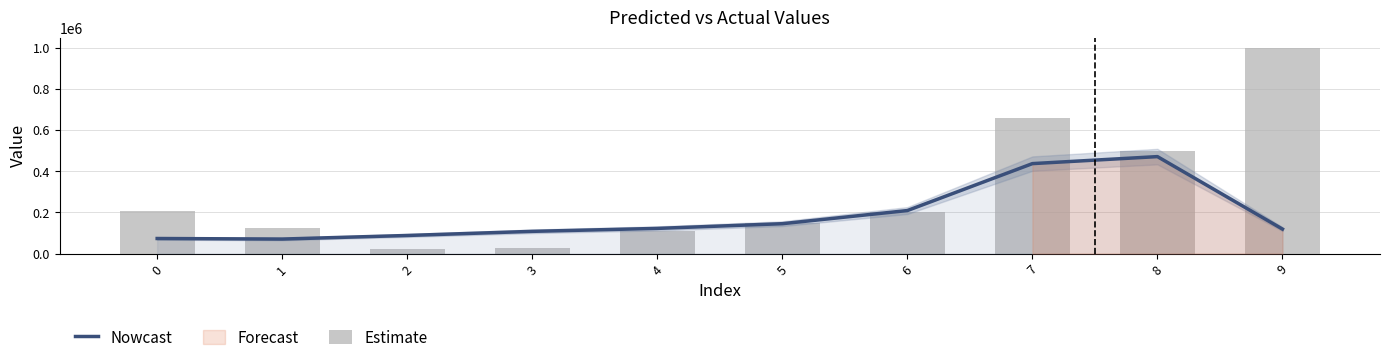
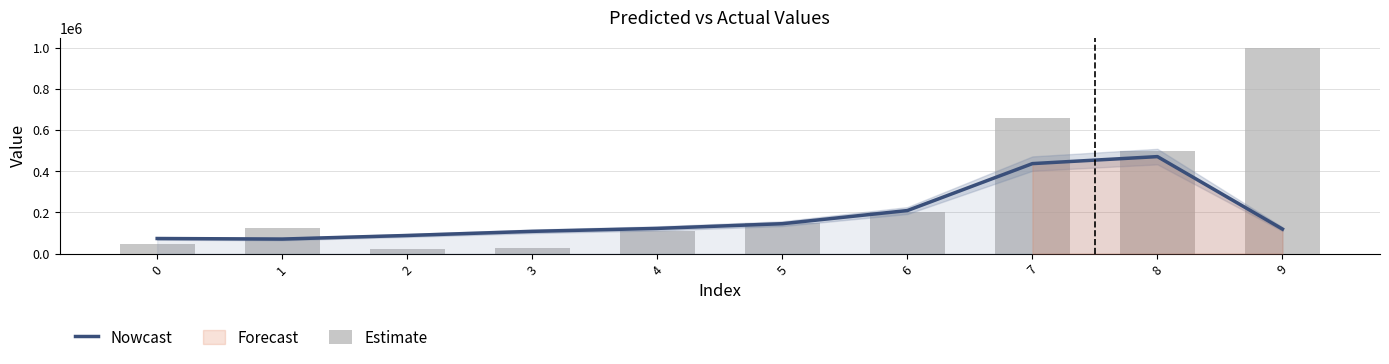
  {
    "Estimate": {
-     "0": 210000,
+     "0": 50000,
      "1": 120000,
      "2": 20000,
      "3": 30000,
      "4": 110000,
      "5": 150000,
      "6": 200000,
      "7": 660000,
      "8": 500000,
      "9": 1000000
    },
    "Nowcast": {
      "6": 210000
    }
  }
